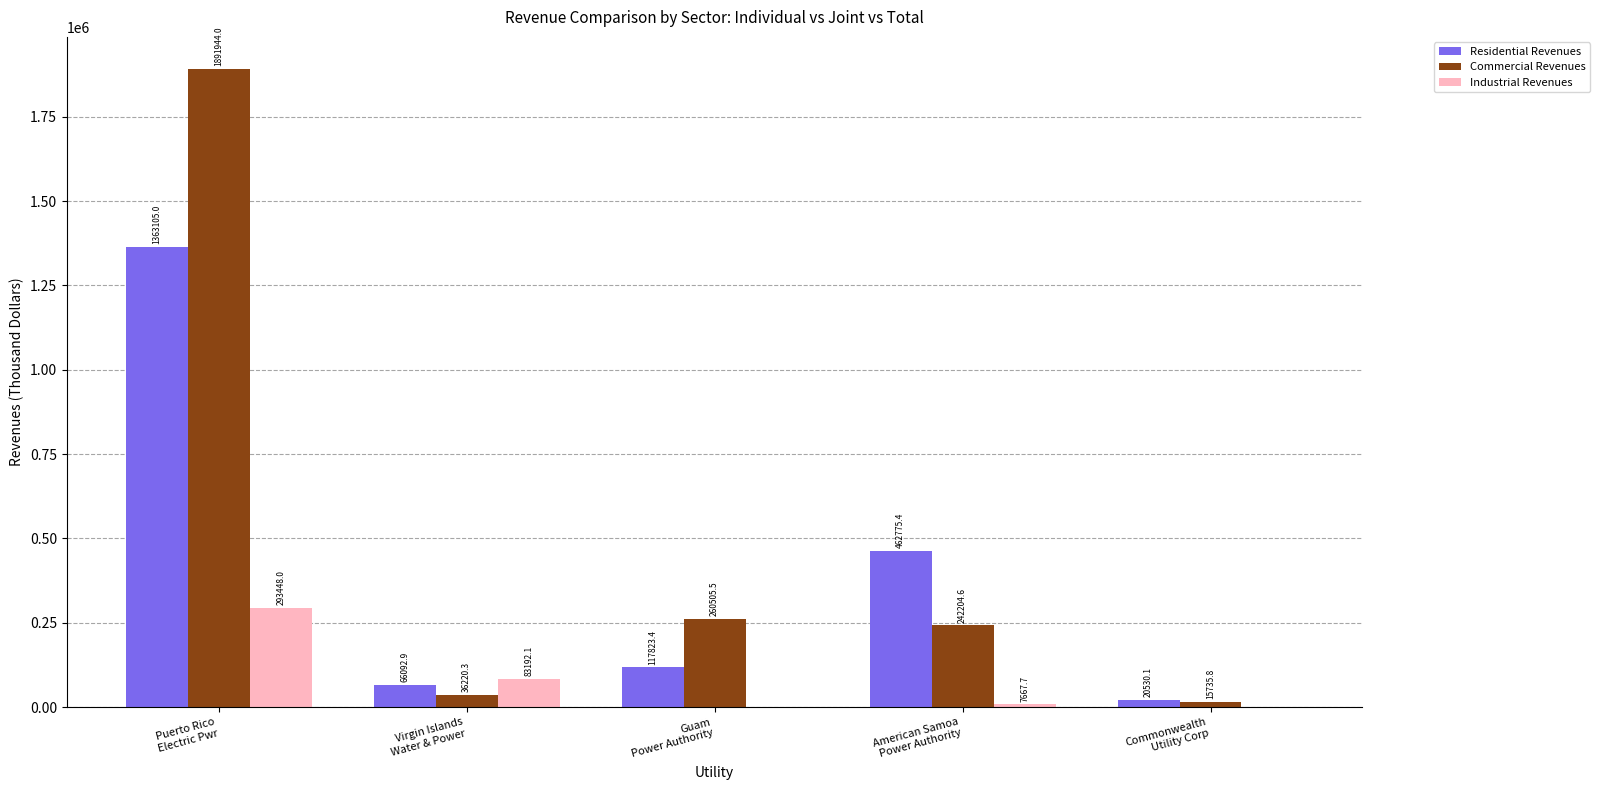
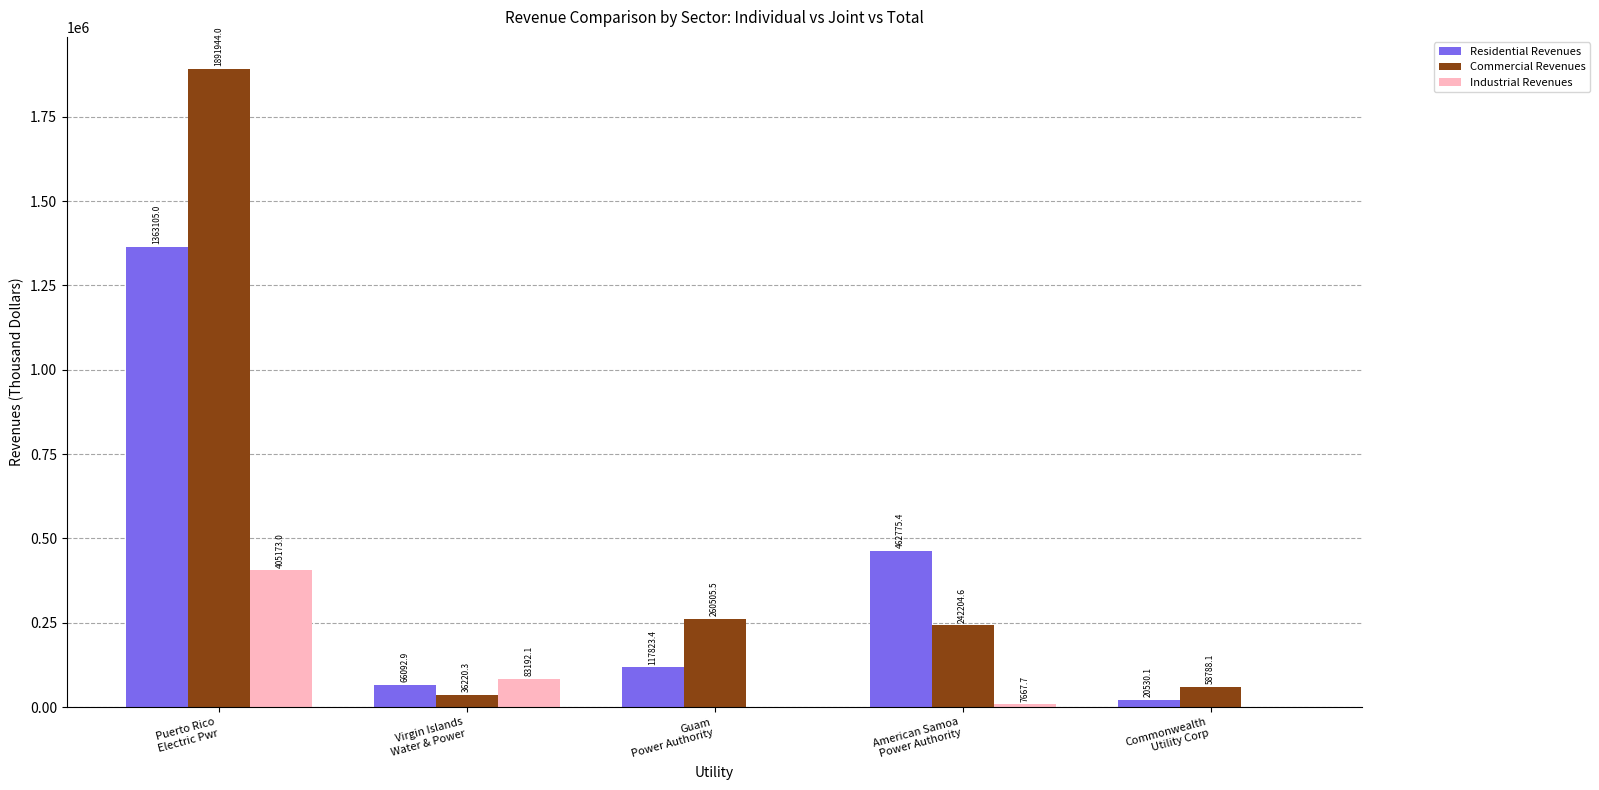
  {
    "Residential Revenues": {
      "Puerto Rico Electric Pwr": 1363105.0,
      "Virgin Islands Water & Power": 66092.9,
      "Guam Power Authority": 117823.4,
      "American Samoa Power Authority": 462775.4,
      "Commonwealth Utility Corp": 20530.1
    },
    "Commercial Revenues": {
      "Puerto Rico Electric Pwr": 1891944.0,
      "Virgin Islands Water & Power": 36220.3,
      "Guam Power Authority": 260505.5,
      "American Samoa Power Authority": 242204.6,
-     "Commonwealth Utility Corp": 15735.8
+     "Commonwealth Utility Corp": 58788.1
    },
    "Industrial Revenues": {
-     "Puerto Rico Electric Pwr": 293448.0,
+     "Puerto Rico Electric Pwr": 405173.0,
      "Virgin Islands Water & Power": 83192.1,
      "American Samoa Power Authority": 7667.7
    }
  }
